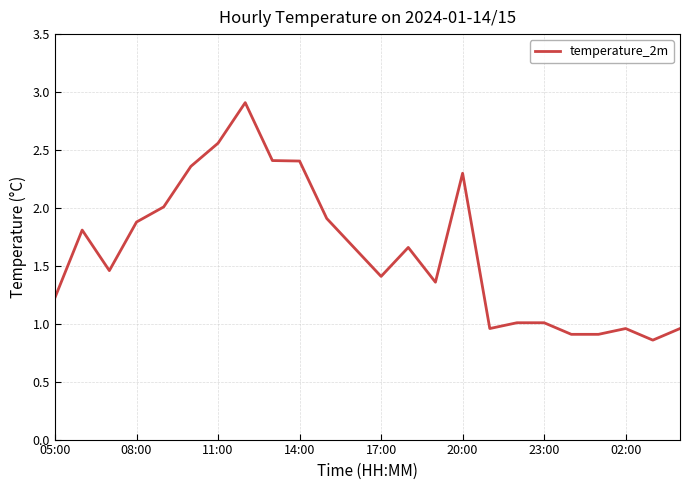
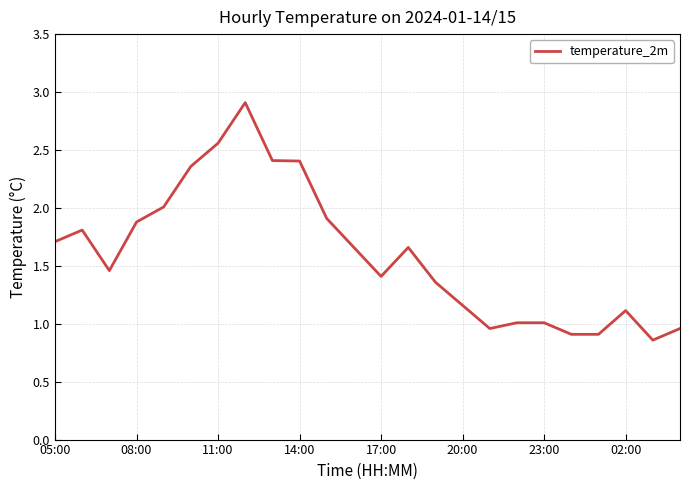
  {
-   "05:00": 1.23,
+   "05:00": 1.71,
    "08:00": 1.88,
    "11:00": 2.56,
    "14:00": 2.40,
    "17:00": 1.41,
-   "20:00": 2.30,
+   "20:00": 1.16,
    "23:00": 1.01,
-   "02:00": 0.96
+   "02:00": 1.11
  }
